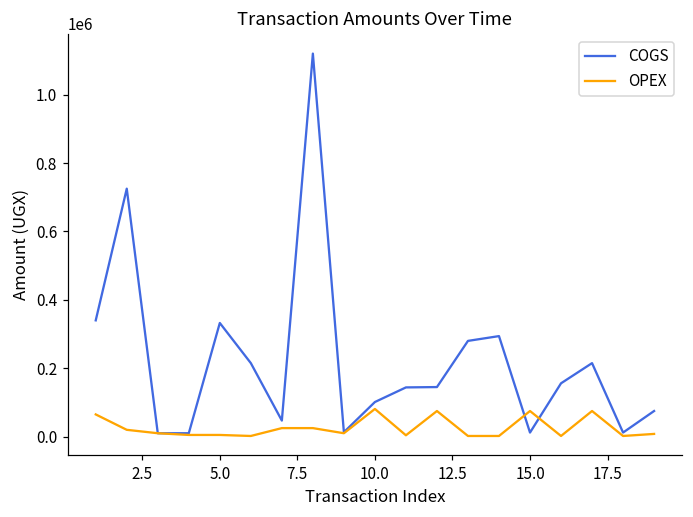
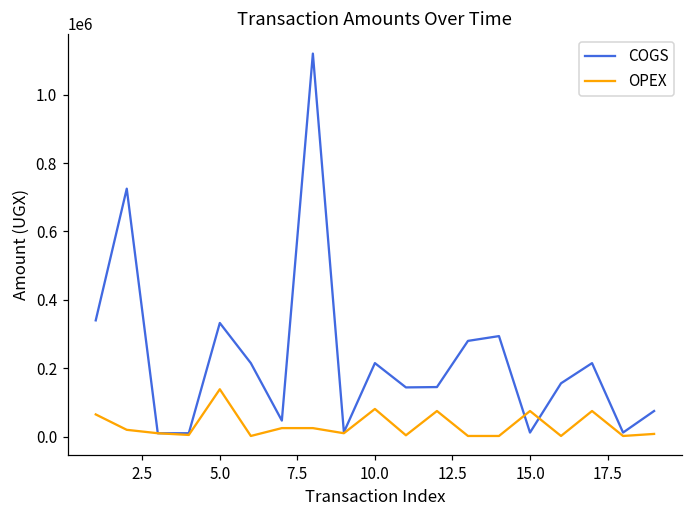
  {
    "COGS": {
      "5.0": 330000,
-     "10.0": 100000,
+     "10.0": 220000,
      "15.0": 10000
    },
    "OPEX": {
-     "5.0": 10000,
+     "5.0": 140000,
      "10.0": 80000,
      "15.0": 80000
    }
  }
